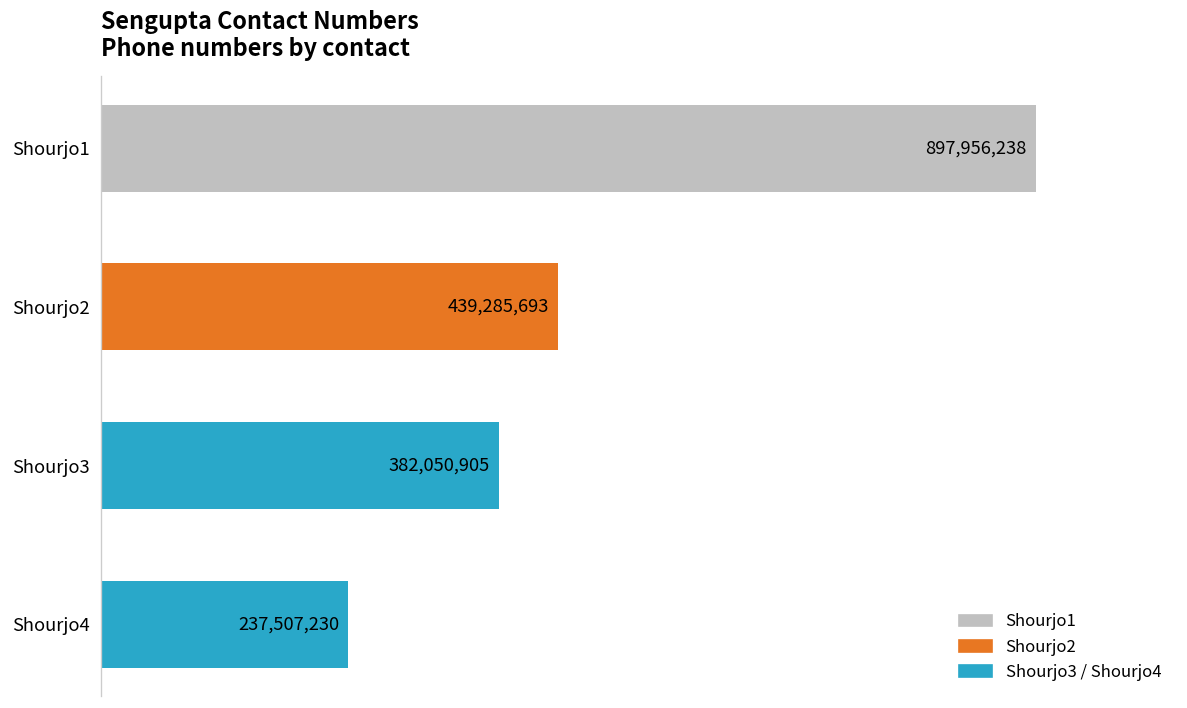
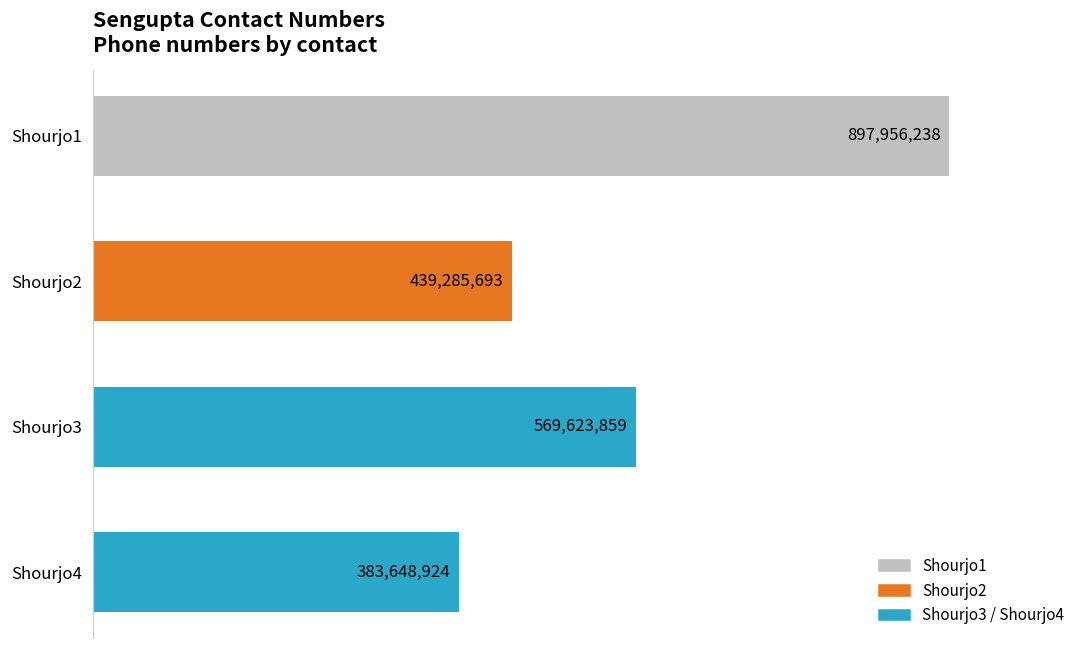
  {
    "Shourjo1": "897,956,238",
    "Shourjo2": "439,285,693",
-   "Shourjo3": "382,050,905",
-   "Shourjo4": "237,507,230"
+   "Shourjo3": "569,623,859",
+   "Shourjo4": "383,648,924"
  }
